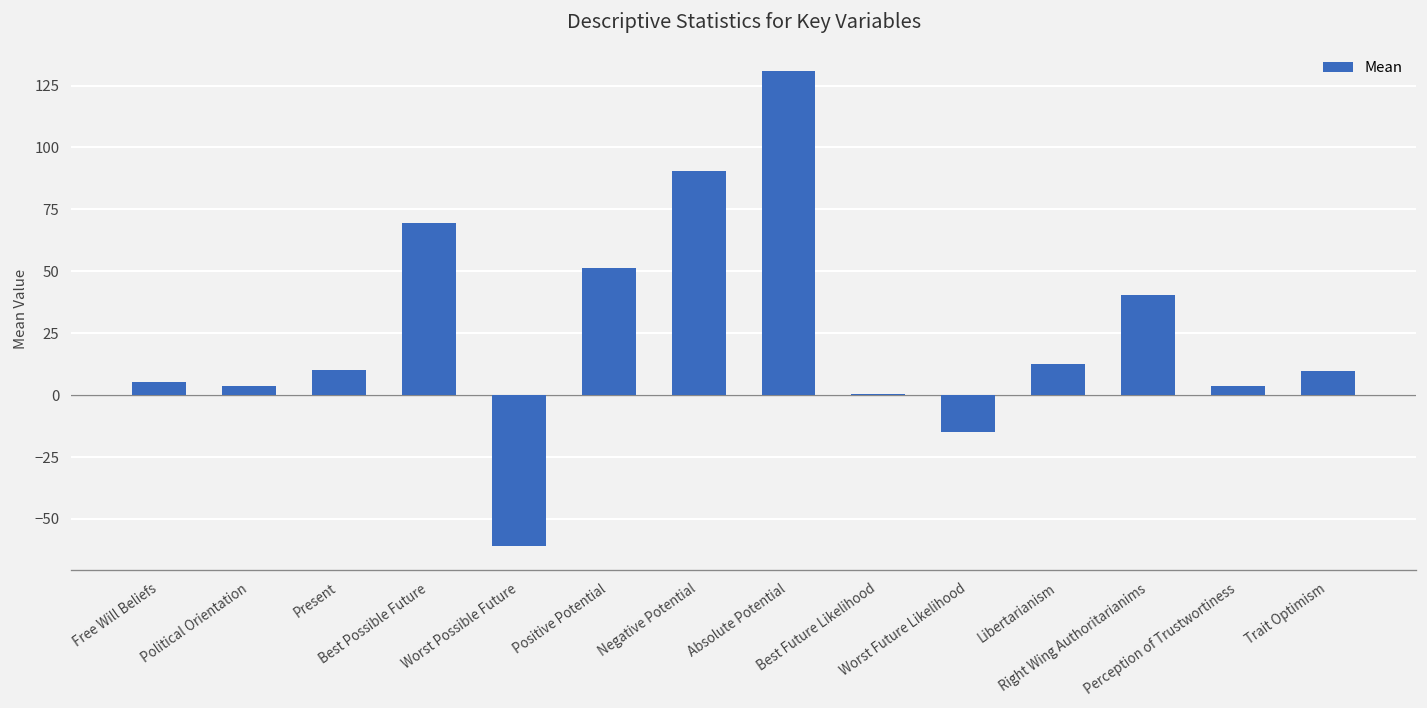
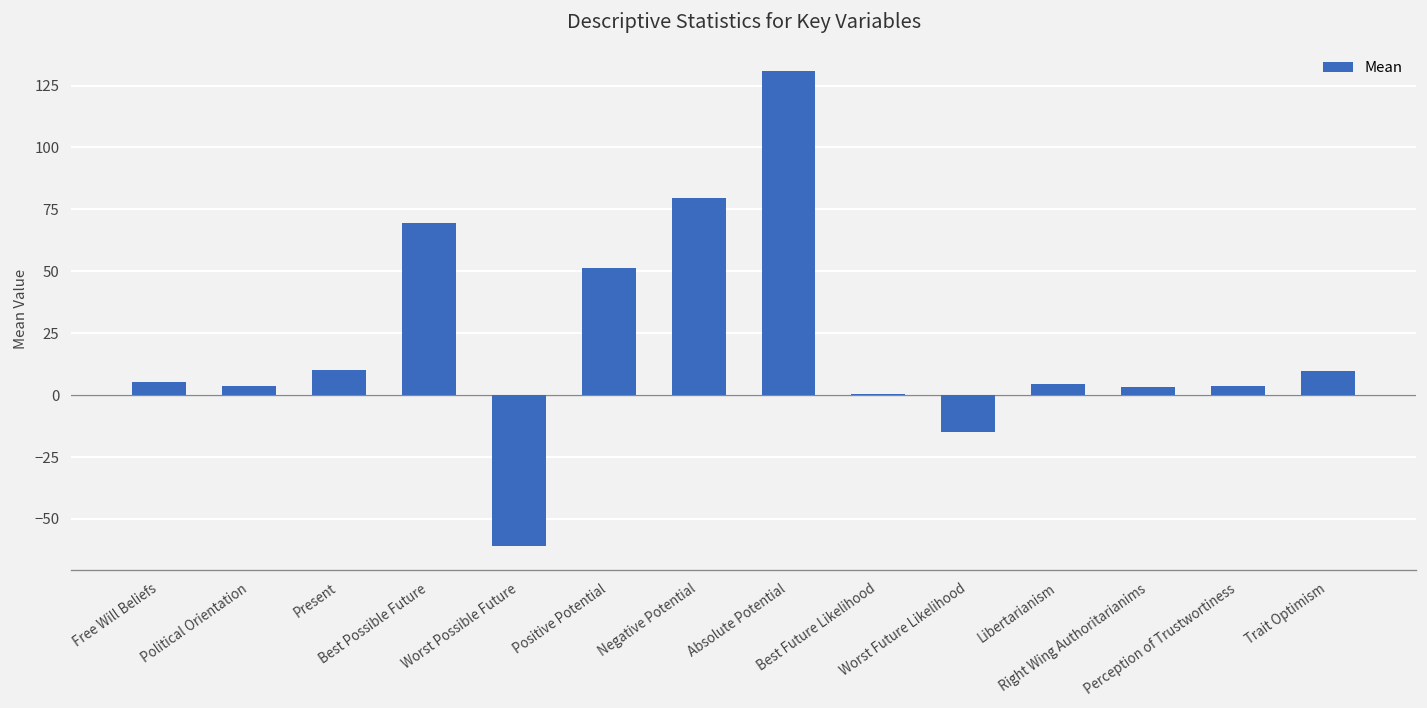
  {
    "Free Will Beliefs": 5,
    "Political Orientation": 4,
    "Present": 10,
    "Best Possible Future": 70,
    "Worst Possible Future": -61,
    "Positive Potential": 51,
-   "Negative Potential": 90,
+   "Negative Potential": 80,
    "Absolute Potential": 131,
    "Worst Future Likelihood": -15,
-   "Libertarianism": 13,
-   "Right Wing Authoritarianims": 40,
+   "Libertarianism": 5,
+   "Right Wing Authoritarianims": 3,
    "Perception of Trustwortiness": 4,
    "Trait Optimism": 10
  }
